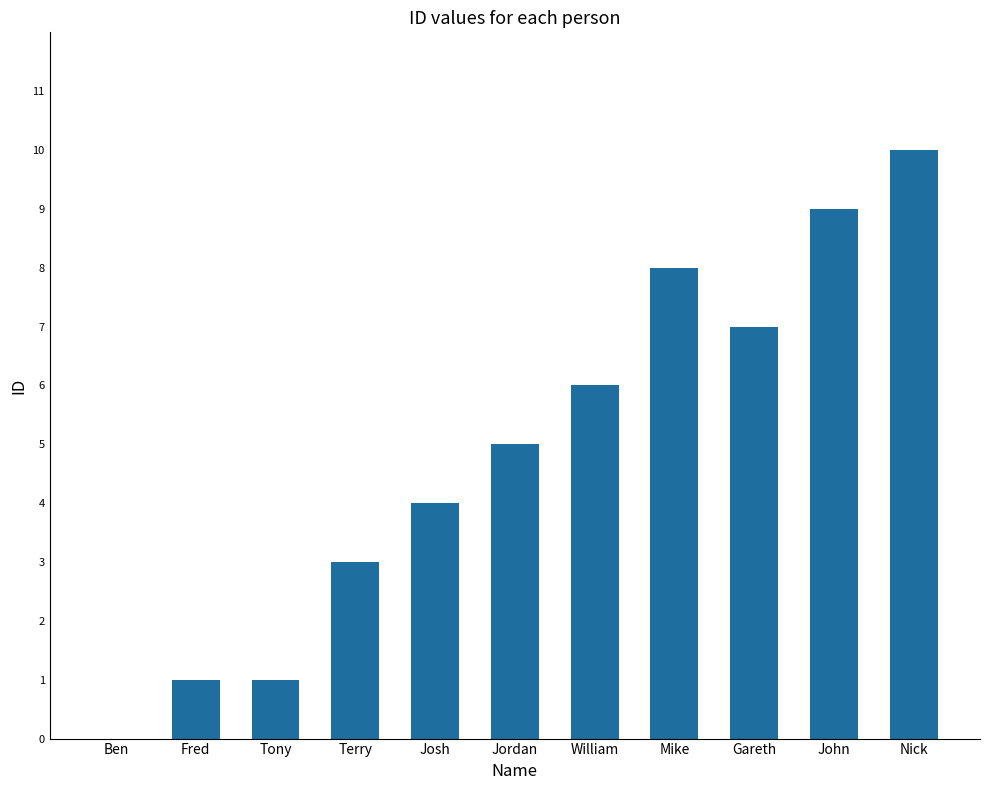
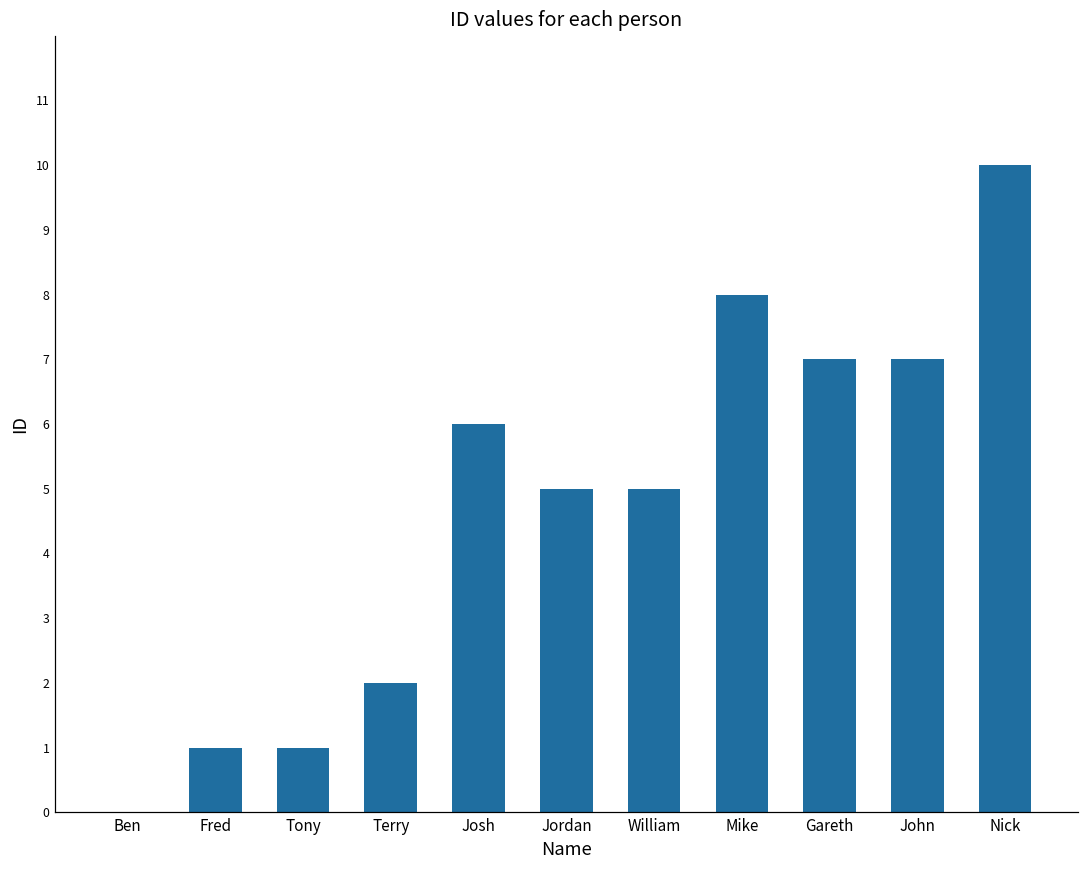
  {
    "Ben": 0,
    "Fred": 1,
    "Tony": 1,
-   "Terry": 3,
-   "Josh": 4,
+   "Terry": 2,
+   "Josh": 6,
    "Jordan": 5,
-   "William": 6,
+   "William": 5,
    "Mike": 8,
    "Gareth": 7,
-   "John": 9,
+   "John": 7,
    "Nick": 10
  }
